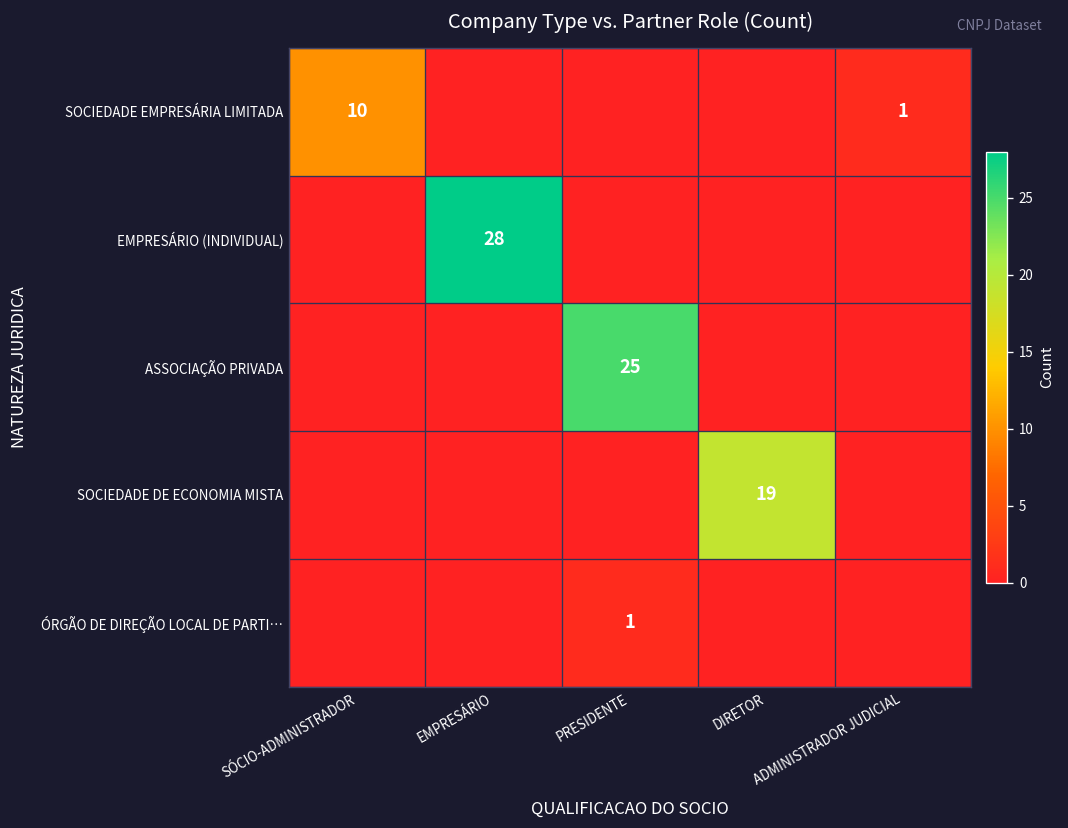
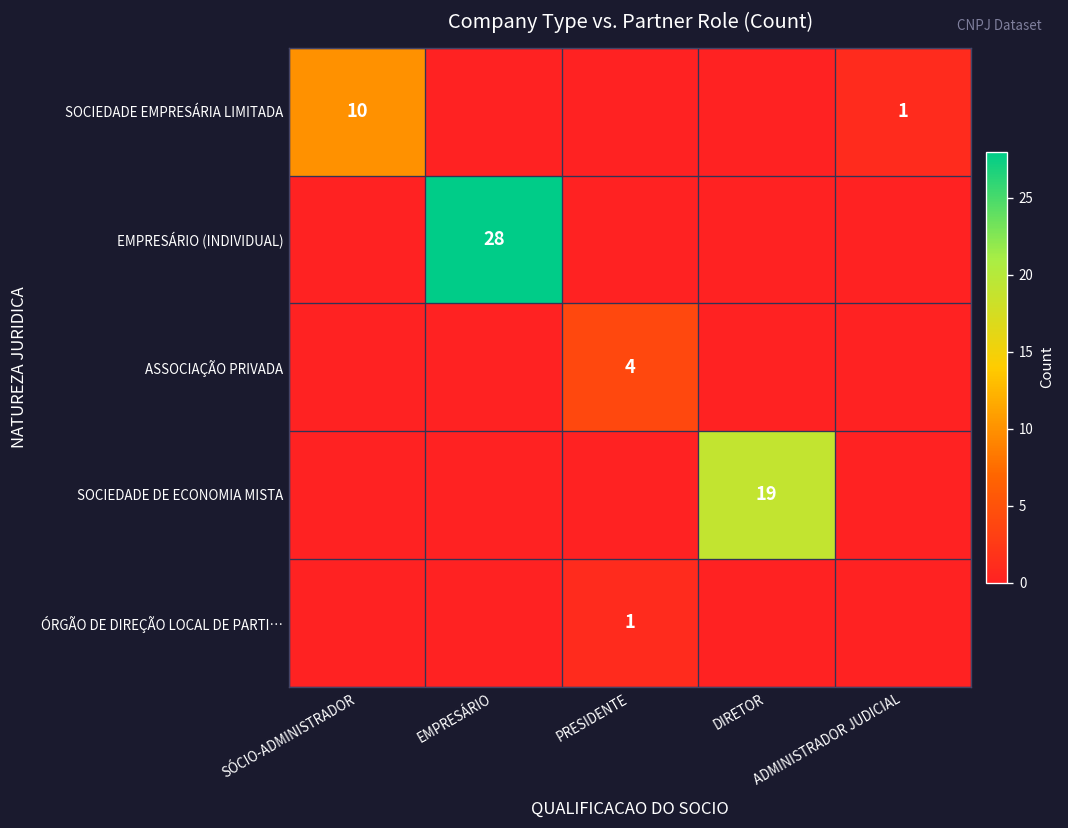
  {
    "SOCIEDADE EMPRESÁRIA LIMITADA": {
      "SÓCIO-ADMINISTRADOR": 10,
      "ADMINISTRADOR JUDICIAL": 1
    },
    "EMPRESÁRIO (INDIVIDUAL)": {
      "EMPRESÁRIO": 28
    },
    "ASSOCIAÇÃO PRIVADA": {
-     "PRESIDENTE": 25
+     "PRESIDENTE": 4
    },
    "SOCIEDADE DE ECONOMIA MISTA": {
      "DIRETOR": 19
    },
    "ÓRGÃO DE DIREÇÃO LOCAL DE PARTI…": {
      "PRESIDENTE": 1
    }
  }
